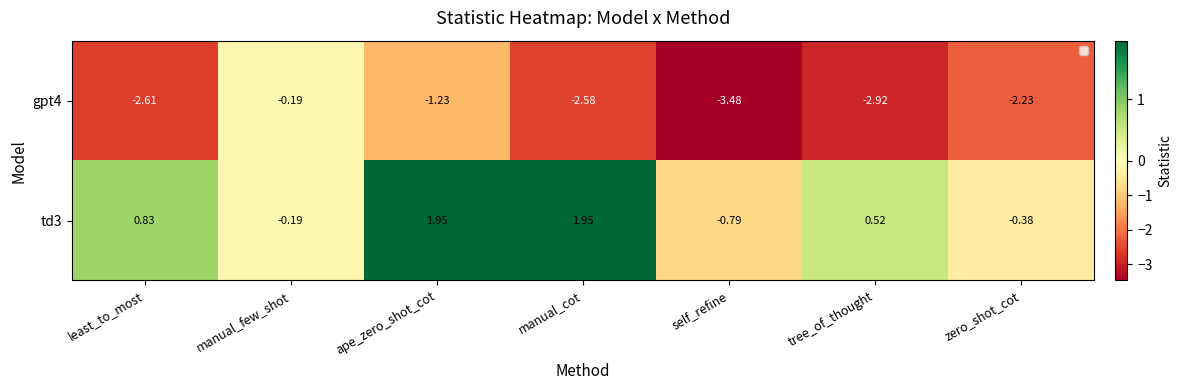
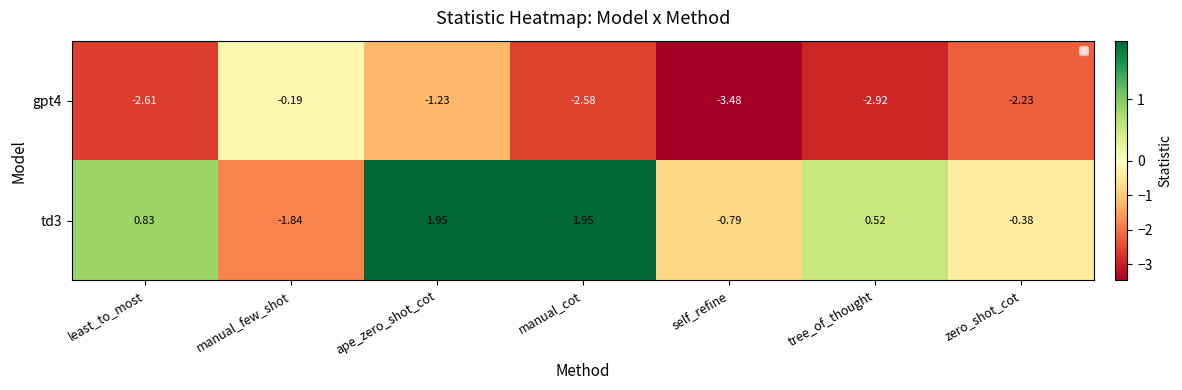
  {
    "gpt4": {
      "least_to_most": -2.61,
      "manual_few_shot": -0.19,
      "ape_zero_shot_cot": -1.23,
      "manual_cot": -2.58,
      "self_refine": -3.48,
      "tree_of_thought": -2.92,
      "zero_shot_cot": -2.23
    },
    "td3": {
      "least_to_most": 0.83,
-     "manual_few_shot": -0.19,
+     "manual_few_shot": -1.84,
      "ape_zero_shot_cot": 1.95,
      "manual_cot": 1.95,
      "self_refine": -0.79,
      "tree_of_thought": 0.52,
      "zero_shot_cot": -0.38
    }
  }
